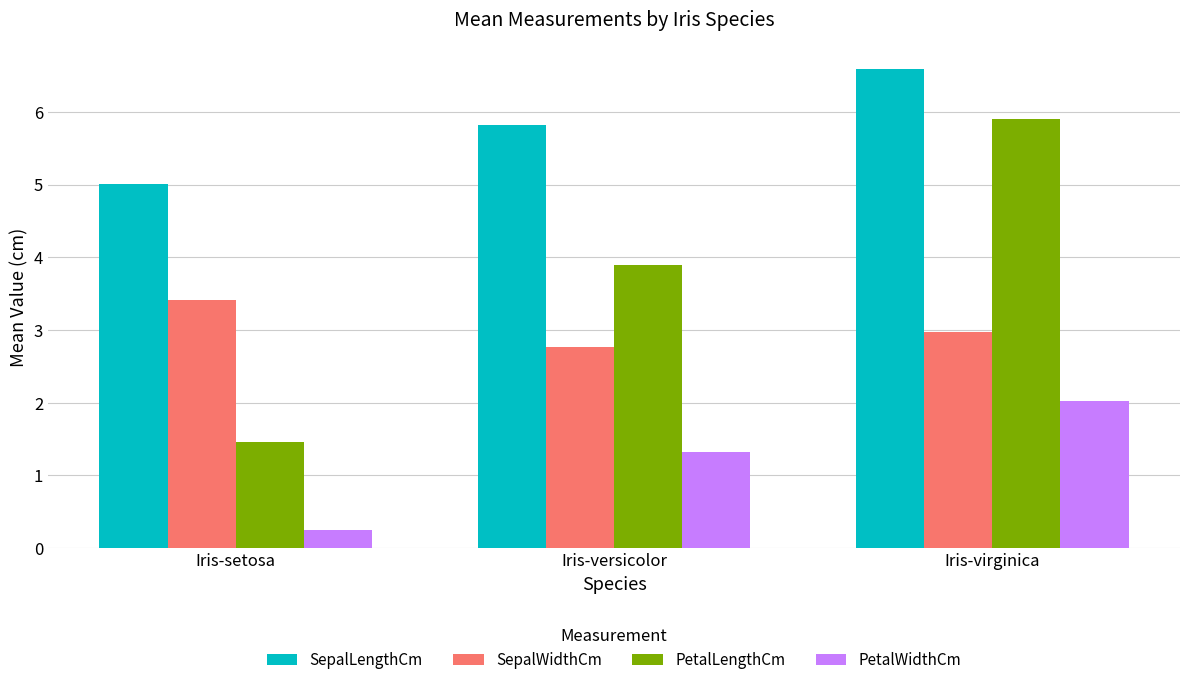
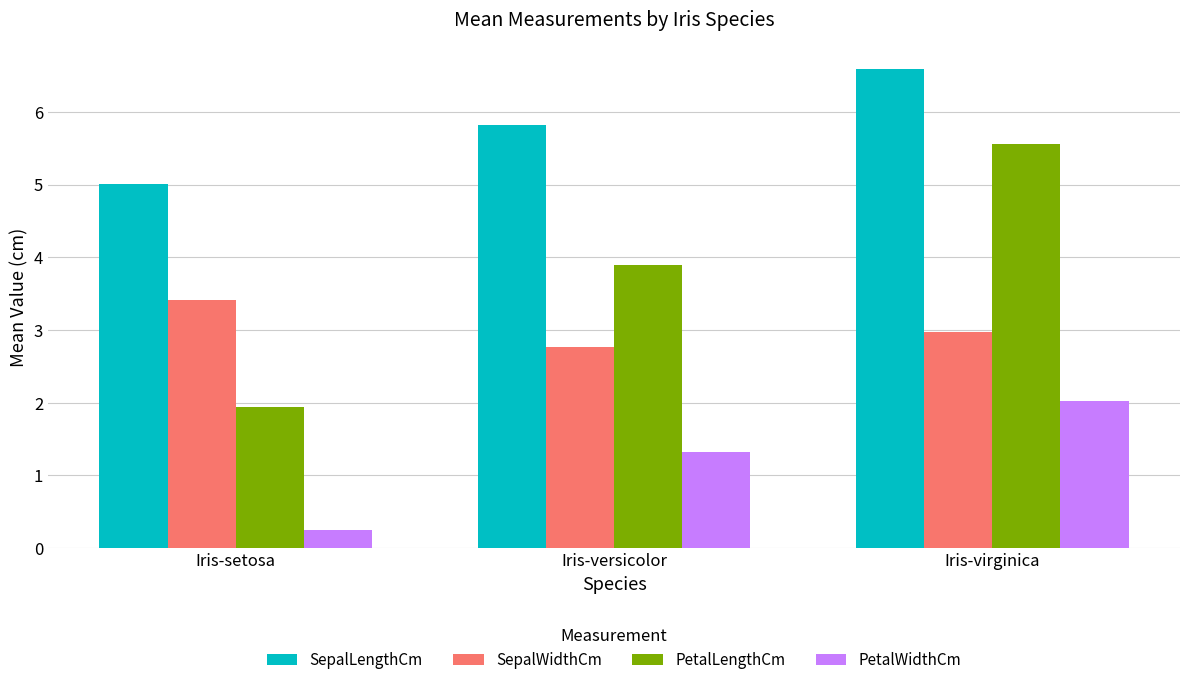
  {
    "SepalLengthCm": {
      "Iris-setosa": 5.0,
      "Iris-versicolor": 5.8,
      "Iris-virginica": 6.6
    },
    "SepalWidthCm": {
      "Iris-setosa": 3.4,
      "Iris-versicolor": 2.8,
      "Iris-virginica": 3.0
    },
    "PetalLengthCm": {
-     "Iris-setosa": 1.5,
+     "Iris-setosa": 1.9,
      "Iris-versicolor": 3.9,
-     "Iris-virginica": 5.9
+     "Iris-virginica": 5.6
    },
    "PetalWidthCm": {
      "Iris-setosa": 0.2,
      "Iris-versicolor": 1.3,
      "Iris-virginica": 2.0
    }
  }
